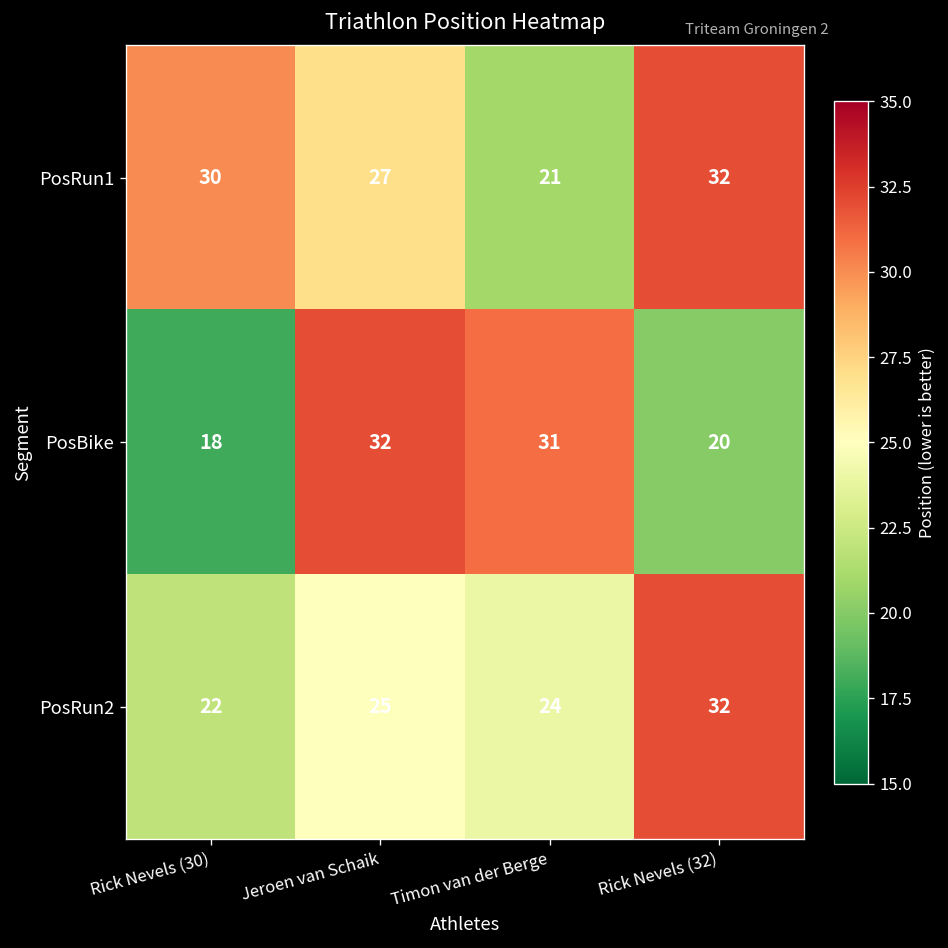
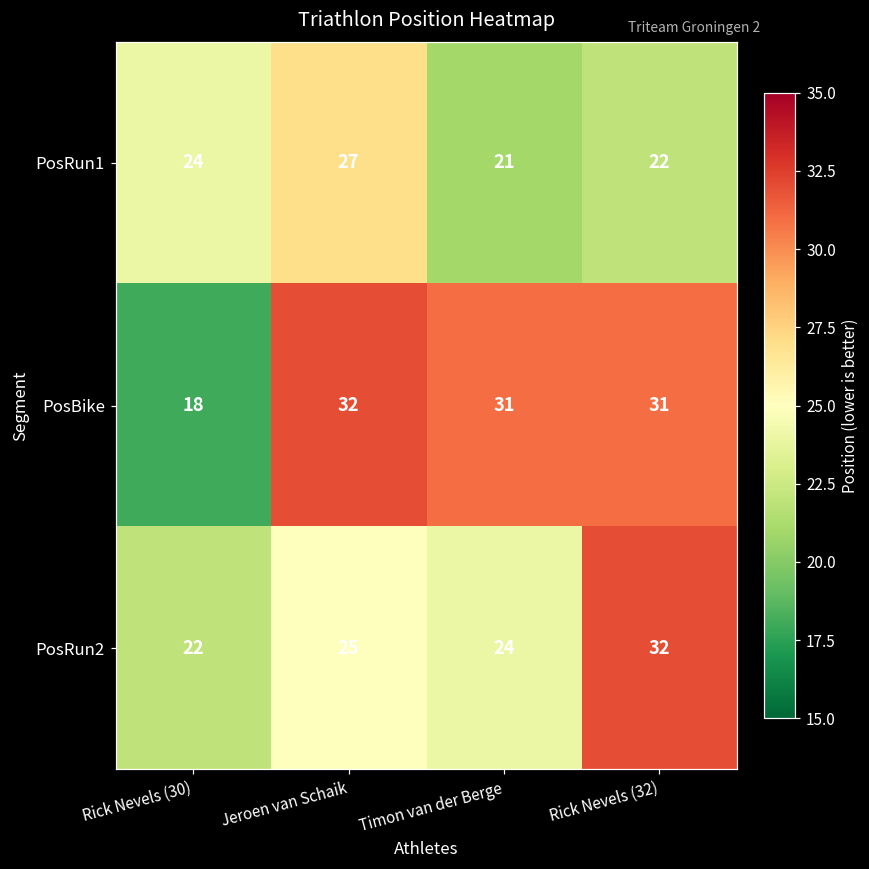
  {
    "PosRun1": {
-     "Rick Nevels (30)": 30,
+     "Rick Nevels (30)": 24,
      "Jeroen van Schaik": 27,
      "Timon van der Berge": 21,
-     "Rick Nevels (32)": 32
+     "Rick Nevels (32)": 22
    },
    "PosBike": {
      "Rick Nevels (30)": 18,
      "Jeroen van Schaik": 32,
      "Timon van der Berge": 31,
-     "Rick Nevels (32)": 20
+     "Rick Nevels (32)": 31
    },
    "PosRun2": {
      "Rick Nevels (30)": 22,
      "Jeroen van Schaik": 25,
      "Timon van der Berge": 24,
      "Rick Nevels (32)": 32
    }
  }
